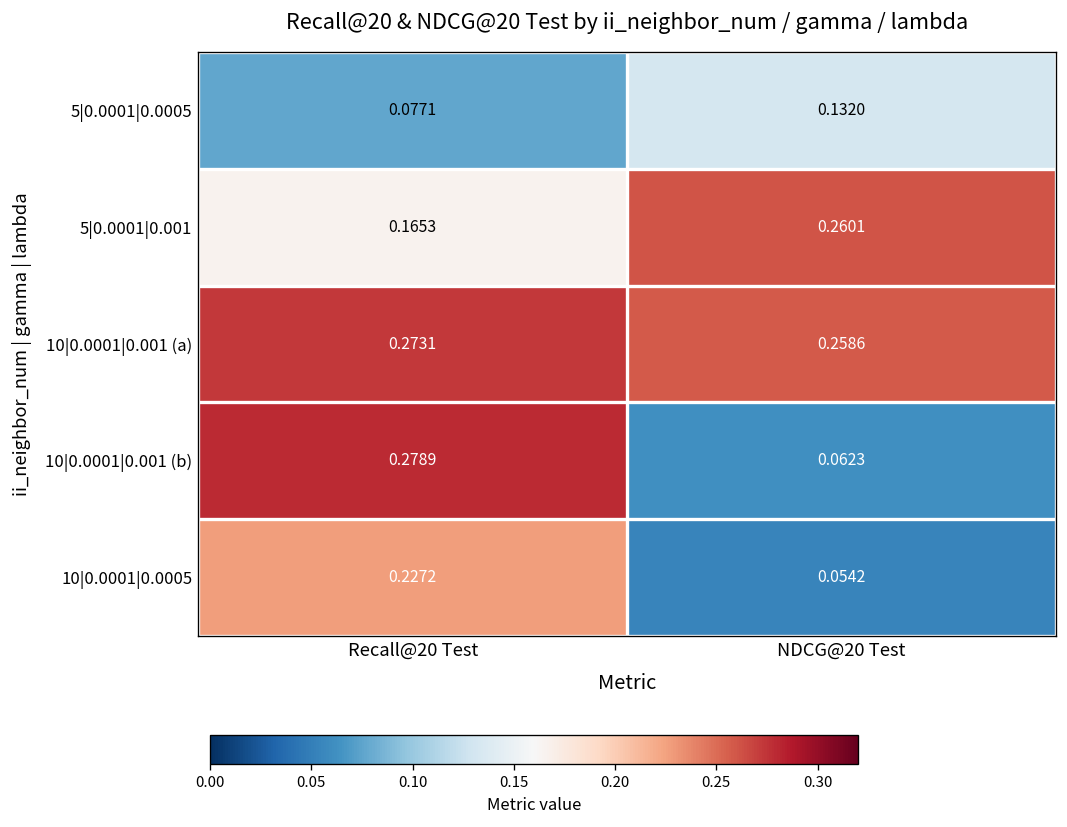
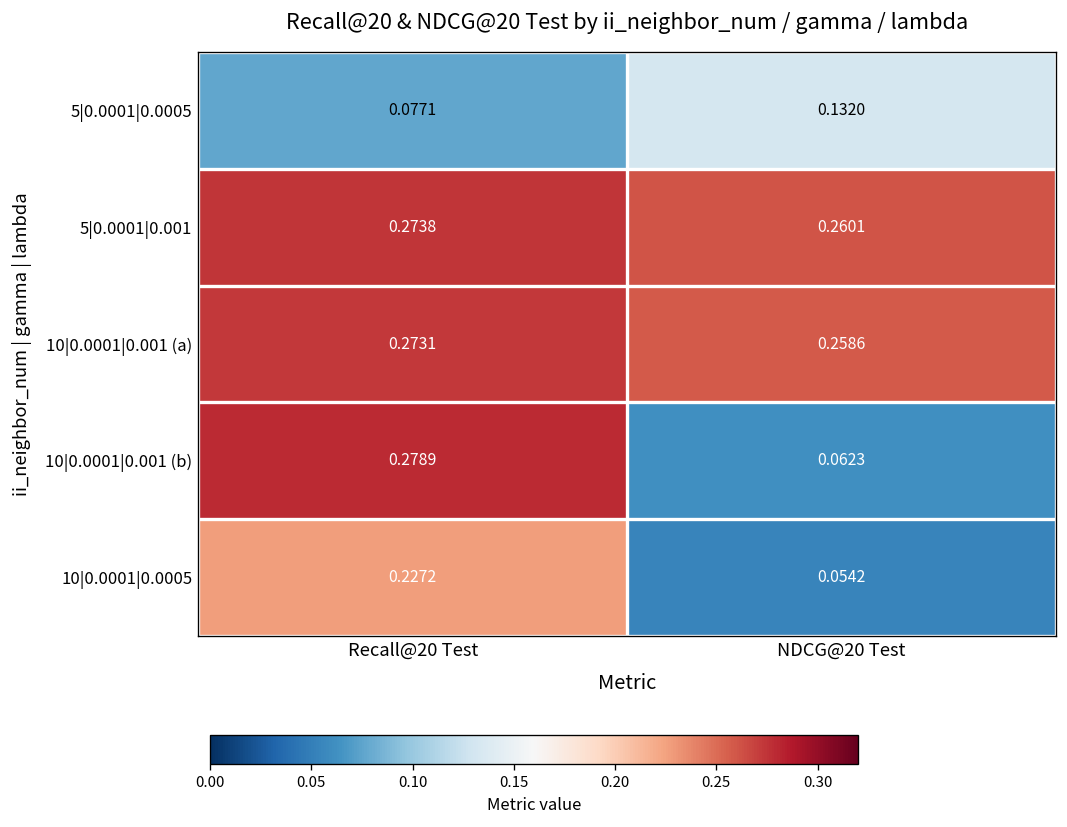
  {
    "5|0.0001|0.0005": {
      "Recall@20 Test": 0.0771,
      "NDCG@20 Test": 0.1320
    },
    "5|0.0001|0.001": {
-     "Recall@20 Test": 0.1653,
+     "Recall@20 Test": 0.2738,
      "NDCG@20 Test": 0.2601
    },
    "10|0.0001|0.001 (a)": {
      "Recall@20 Test": 0.2731,
      "NDCG@20 Test": 0.2586
    },
    "10|0.0001|0.001 (b)": {
      "Recall@20 Test": 0.2789,
      "NDCG@20 Test": 0.0623
    },
    "10|0.0001|0.0005": {
      "Recall@20 Test": 0.2272,
      "NDCG@20 Test": 0.0542
    }
  }
